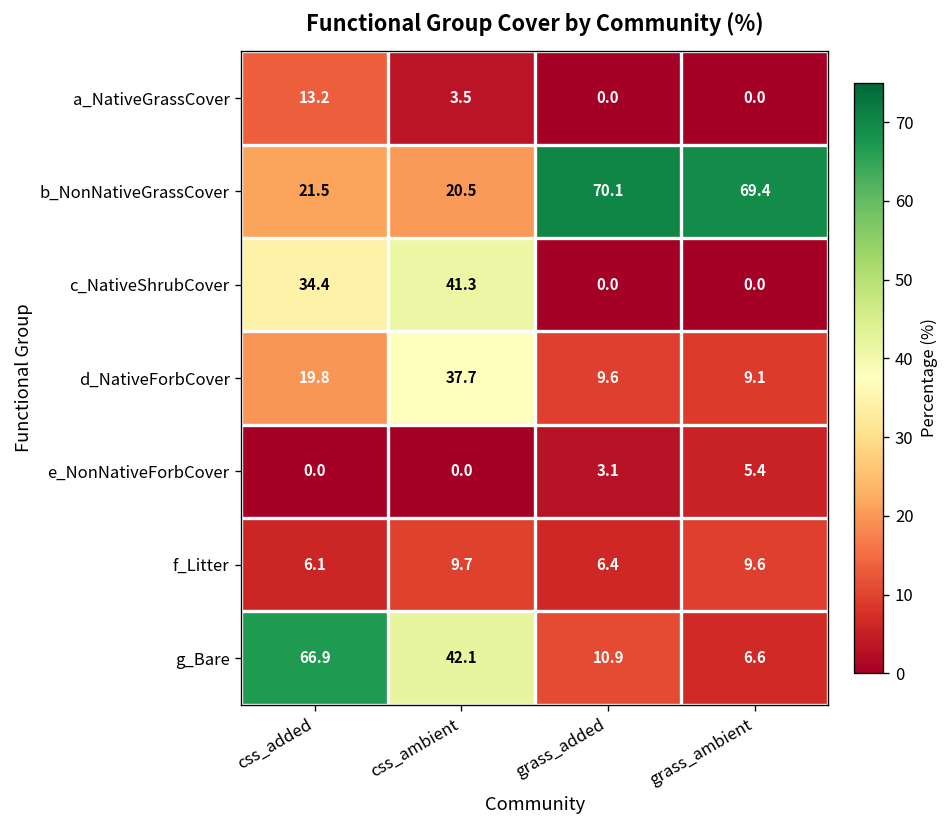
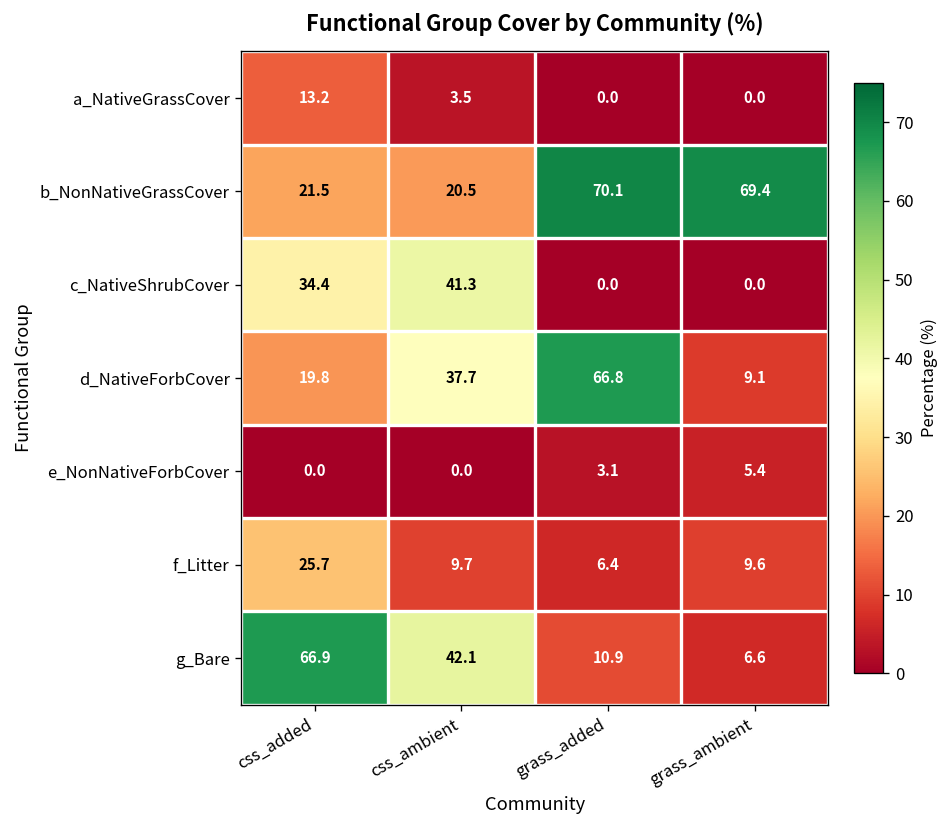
  {
    "a_NativeGrassCover": {
      "css_added": 13.2,
      "css_ambient": 3.5,
      "grass_added": 0.0,
      "grass_ambient": 0.0
    },
    "b_NonNativeGrassCover": {
      "css_added": 21.5,
      "css_ambient": 20.5,
      "grass_added": 70.1,
      "grass_ambient": 69.4
    },
    "c_NativeShrubCover": {
      "css_added": 34.4,
      "css_ambient": 41.3,
      "grass_added": 0.0,
      "grass_ambient": 0.0
    },
    "d_NativeForbCover": {
      "css_added": 19.8,
      "css_ambient": 37.7,
-     "grass_added": 9.6,
+     "grass_added": 66.8,
      "grass_ambient": 9.1
    },
    "e_NonNativeForbCover": {
      "css_added": 0.0,
      "css_ambient": 0.0,
      "grass_added": 3.1,
      "grass_ambient": 5.4
    },
    "f_Litter": {
-     "css_added": 6.1,
+     "css_added": 25.7,
      "css_ambient": 9.7,
      "grass_added": 6.4,
      "grass_ambient": 9.6
    },
    "g_Bare": {
      "css_added": 66.9,
      "css_ambient": 42.1,
      "grass_added": 10.9,
      "grass_ambient": 6.6
    }
  }
